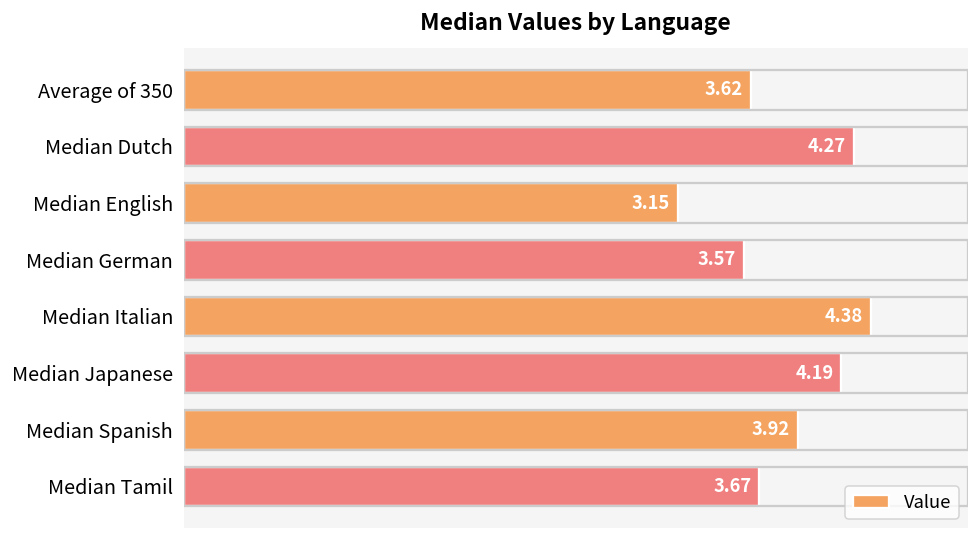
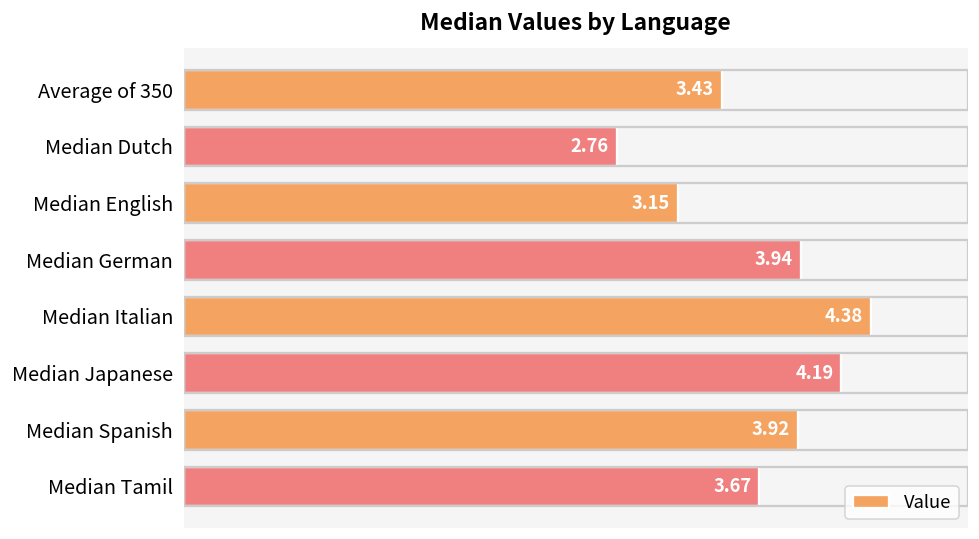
  {
-   "Average of 350": 3.62,
-   "Median Dutch": 4.27,
+   "Average of 350": 3.43,
+   "Median Dutch": 2.76,
    "Median English": 3.15,
-   "Median German": 3.57,
+   "Median German": 3.94,
    "Median Italian": 4.38,
    "Median Japanese": 4.19,
    "Median Spanish": 3.92,
    "Median Tamil": 3.67
  }
